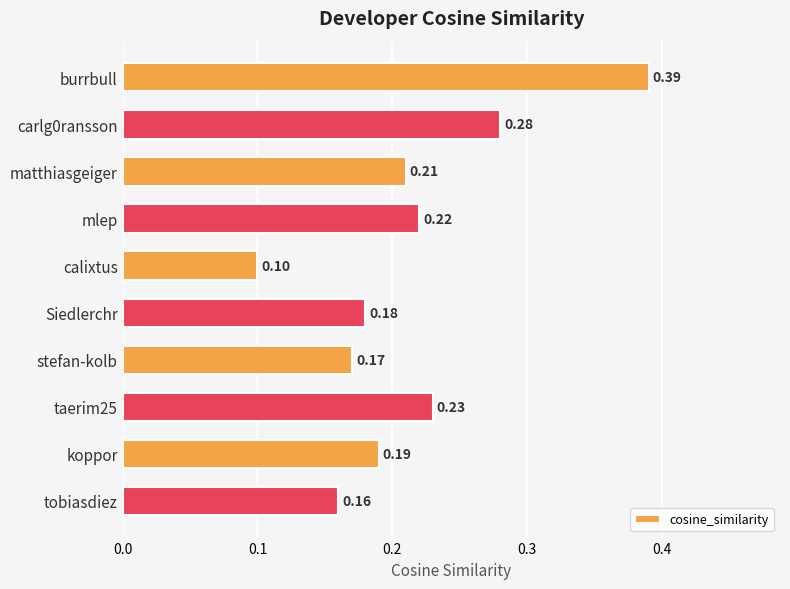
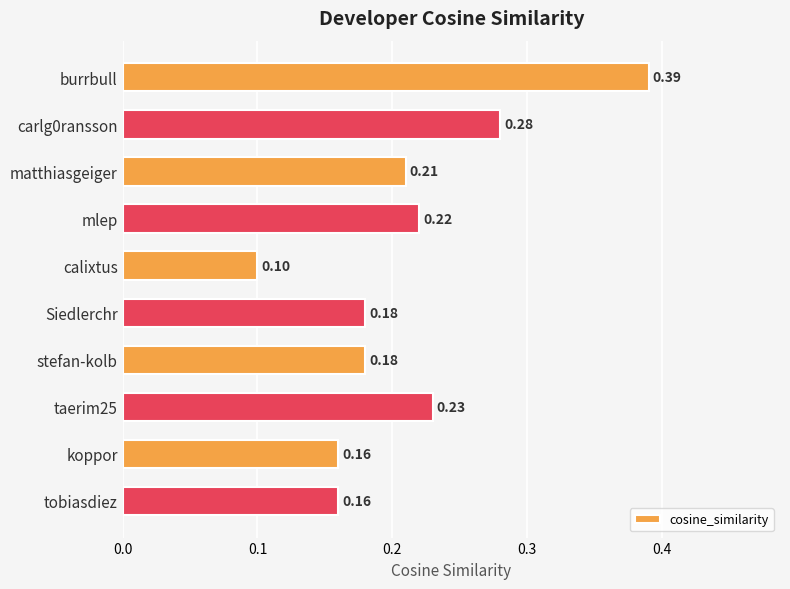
  {
    "burrbull": 0.39,
    "carlg0ransson": 0.28,
    "matthiasgeiger": 0.21,
    "mlep": 0.22,
    "calixtus": 0.10,
    "Siedlerchr": 0.18,
-   "stefan-kolb": 0.17,
+   "stefan-kolb": 0.18,
    "taerim25": 0.23,
-   "koppor": 0.19,
+   "koppor": 0.16,
    "tobiasdiez": 0.16
  }
